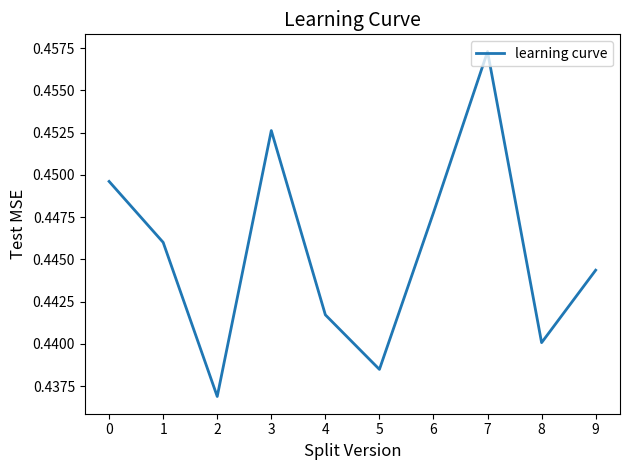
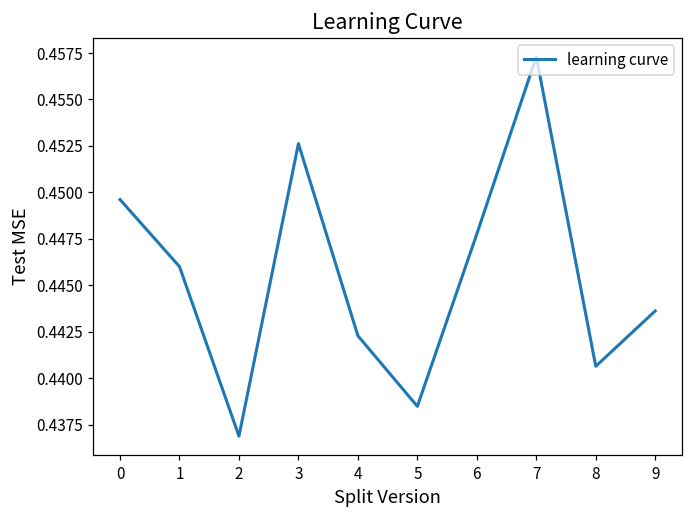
  {
    "0": 0.4496,
    "1": 0.4460,
    "2": 0.4369,
    "3": 0.4526,
-   "4": 0.4417,
+   "4": 0.4423,
    "5": 0.4385,
    "6": 0.4478,
-   "8": 0.4401,
-   "9": 0.4444
+   "8": 0.4407,
+   "9": 0.4436
  }
